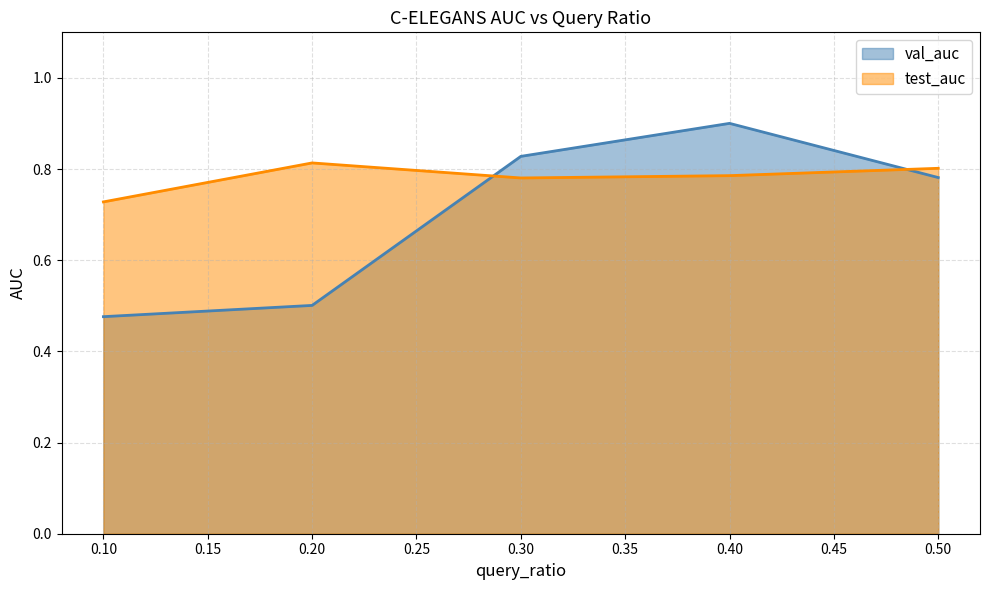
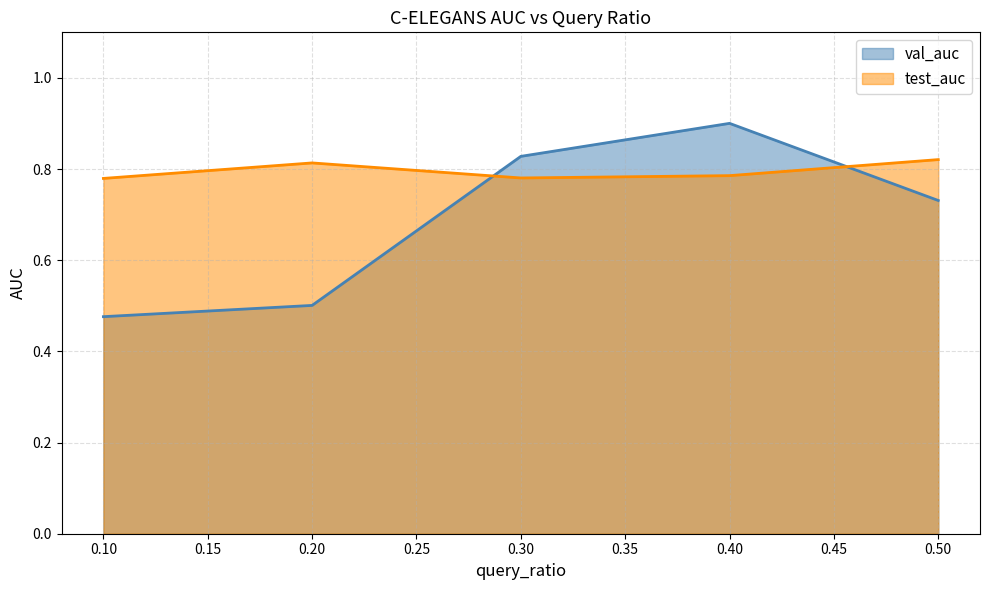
  {
    "val_auc": {
      "0.10": 0.48,
      "0.20": 0.50,
      "0.30": 0.83,
      "0.40": 0.90,
-     "0.50": 0.78
+     "0.50": 0.73
    },
    "test_auc": {
-     "0.10": 0.73,
+     "0.10": 0.78,
      "0.20": 0.81,
      "0.30": 0.78,
      "0.40": 0.79,
-     "0.50": 0.80
+     "0.50": 0.82
    }
  }
